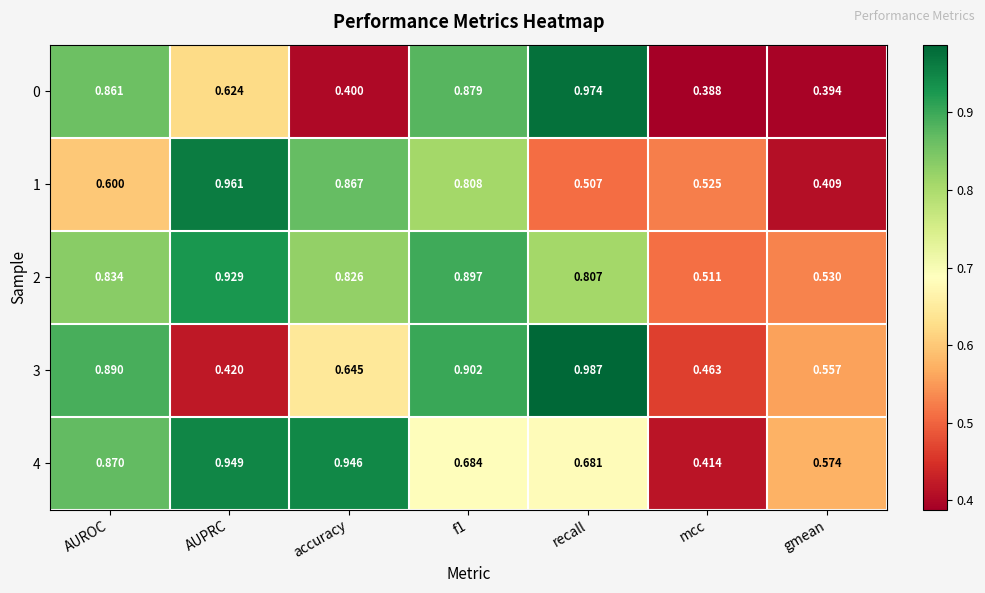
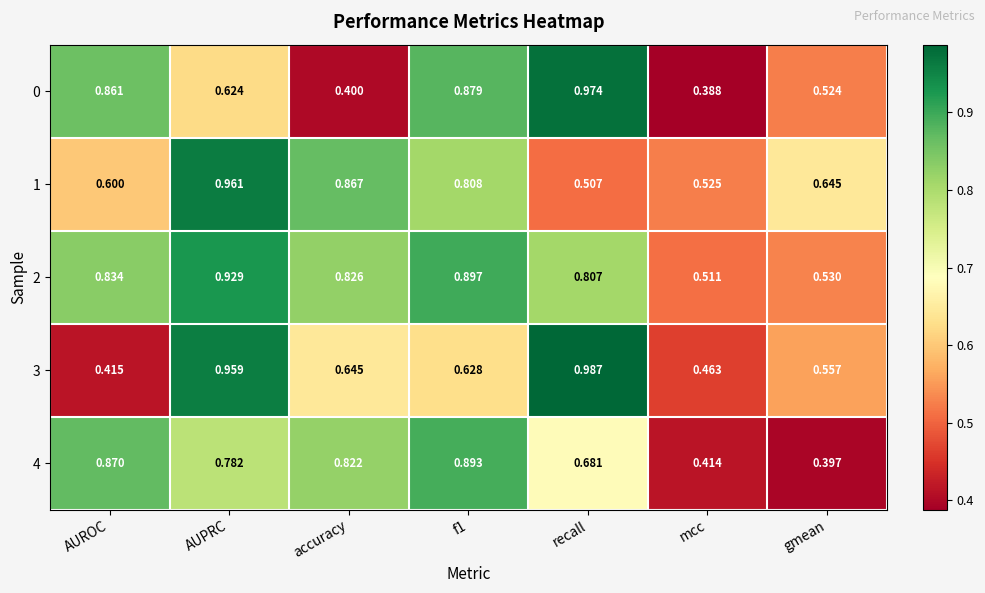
  {
    "0": {
      "AUROC": 0.861,
      "AUPRC": 0.624,
      "accuracy": 0.400,
      "f1": 0.879,
      "recall": 0.974,
      "mcc": 0.388,
-     "gmean": 0.394
+     "gmean": 0.524
    },
    "1": {
      "AUROC": 0.600,
      "AUPRC": 0.961,
      "accuracy": 0.867,
      "f1": 0.808,
      "recall": 0.507,
      "mcc": 0.525,
-     "gmean": 0.409
+     "gmean": 0.645
    },
    "2": {
      "AUROC": 0.834,
      "AUPRC": 0.929,
      "accuracy": 0.826,
      "f1": 0.897,
      "recall": 0.807,
      "mcc": 0.511,
      "gmean": 0.530
    },
    "3": {
-     "AUROC": 0.890,
-     "AUPRC": 0.420,
+     "AUROC": 0.415,
+     "AUPRC": 0.959,
      "accuracy": 0.645,
-     "f1": 0.902,
+     "f1": 0.628,
      "recall": 0.987,
      "mcc": 0.463,
      "gmean": 0.557
    },
    "4": {
      "AUROC": 0.870,
-     "AUPRC": 0.949,
-     "accuracy": 0.946,
-     "f1": 0.684,
+     "AUPRC": 0.782,
+     "accuracy": 0.822,
+     "f1": 0.893,
      "recall": 0.681,
      "mcc": 0.414,
-     "gmean": 0.574
+     "gmean": 0.397
    }
  }
